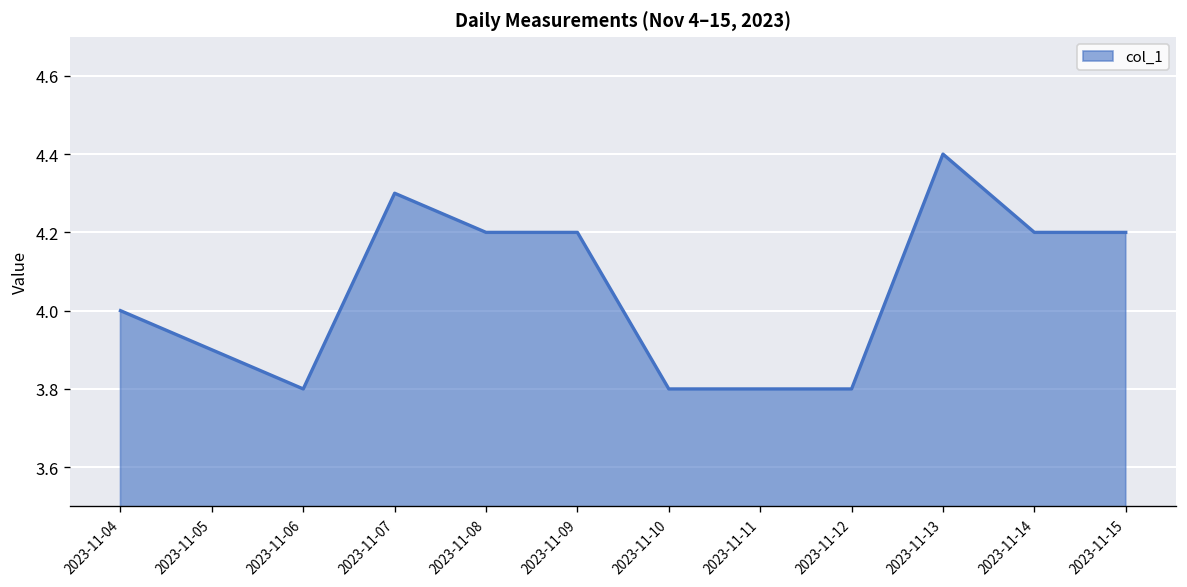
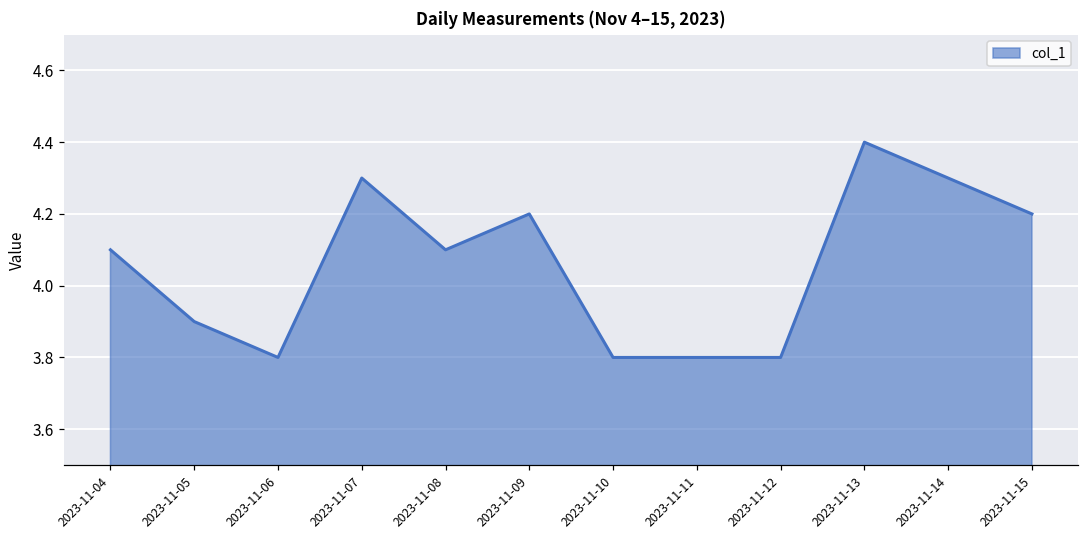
  {
-   "2023-11-04": 4.0,
+   "2023-11-04": 4.1,
    "2023-11-05": 3.9,
    "2023-11-06": 3.8,
    "2023-11-07": 4.3,
-   "2023-11-08": 4.2,
+   "2023-11-08": 4.1,
    "2023-11-09": 4.2,
    "2023-11-10": 3.8,
    "2023-11-11": 3.8,
    "2023-11-12": 3.8,
    "2023-11-13": 4.4,
-   "2023-11-14": 4.2,
+   "2023-11-14": 4.3,
    "2023-11-15": 4.2
  }
